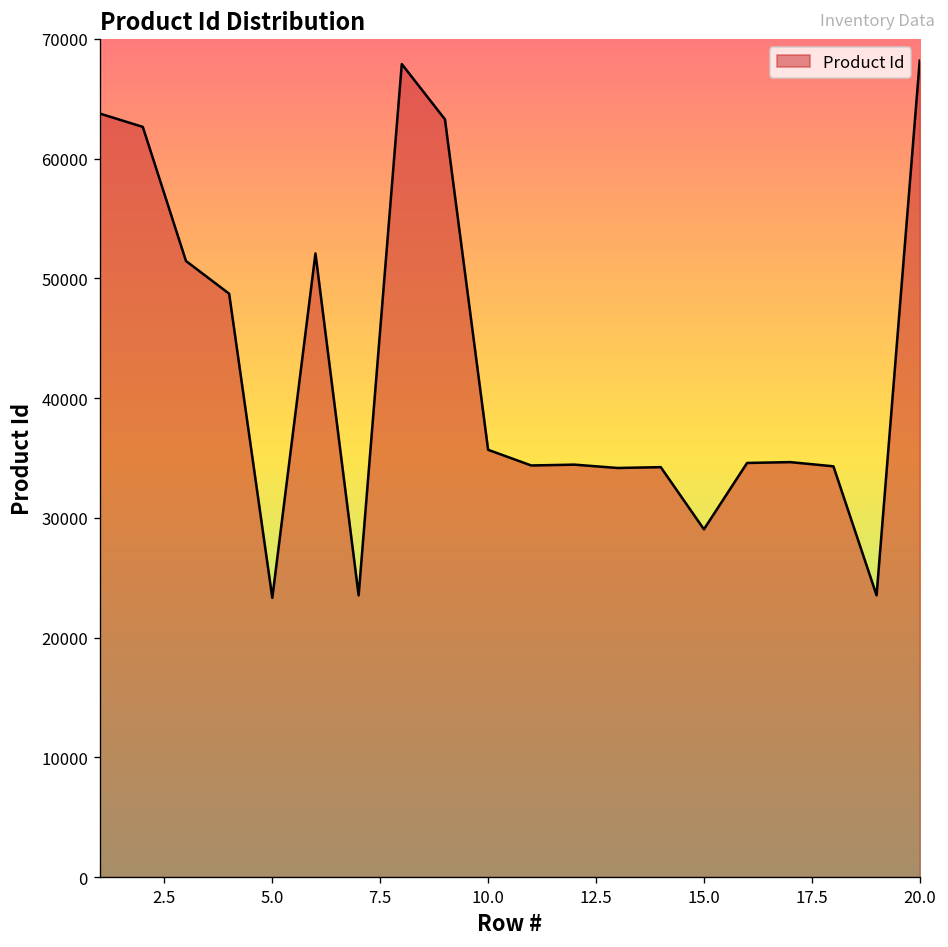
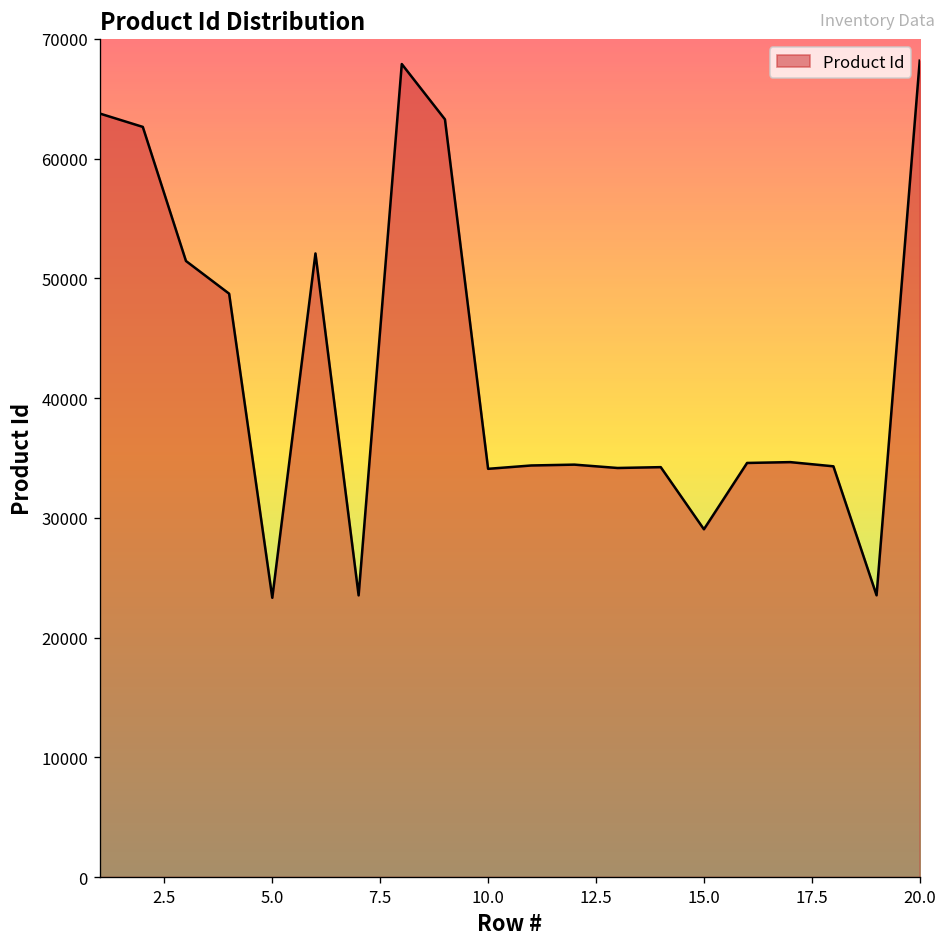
  {
    "5.0": 23000,
-   "10.0": 36000,
+   "10.0": 34000,
    "15.0": 29000,
    "20.0": 68000
  }
